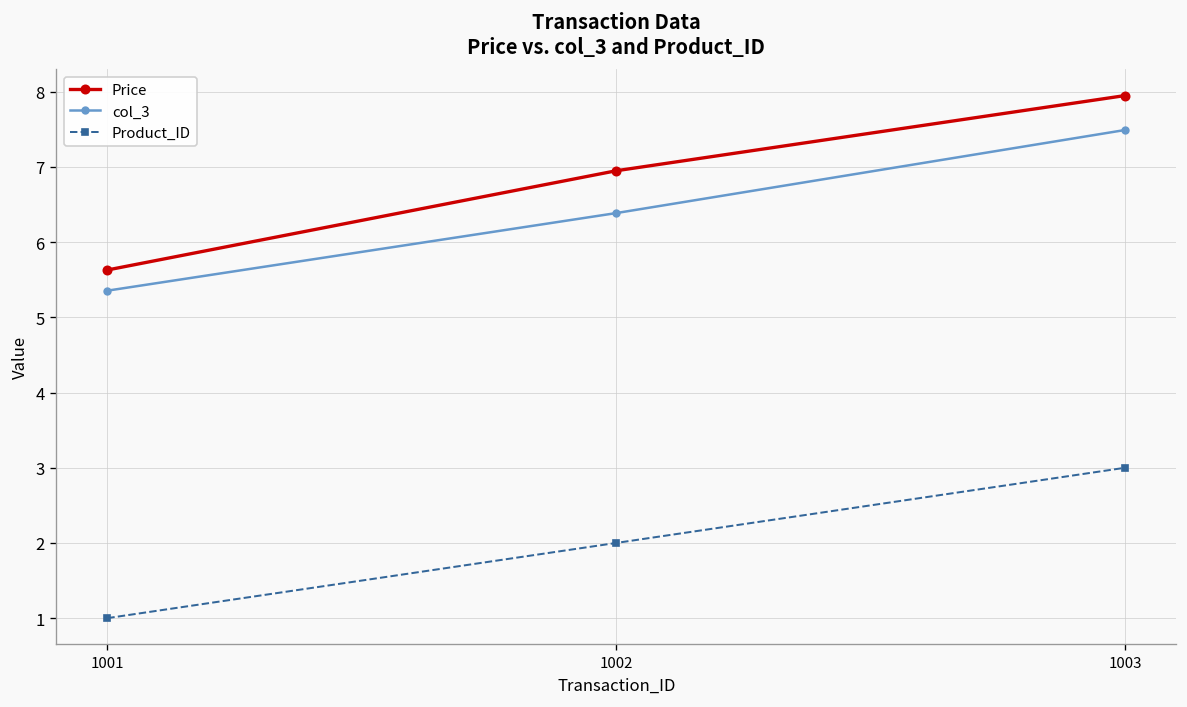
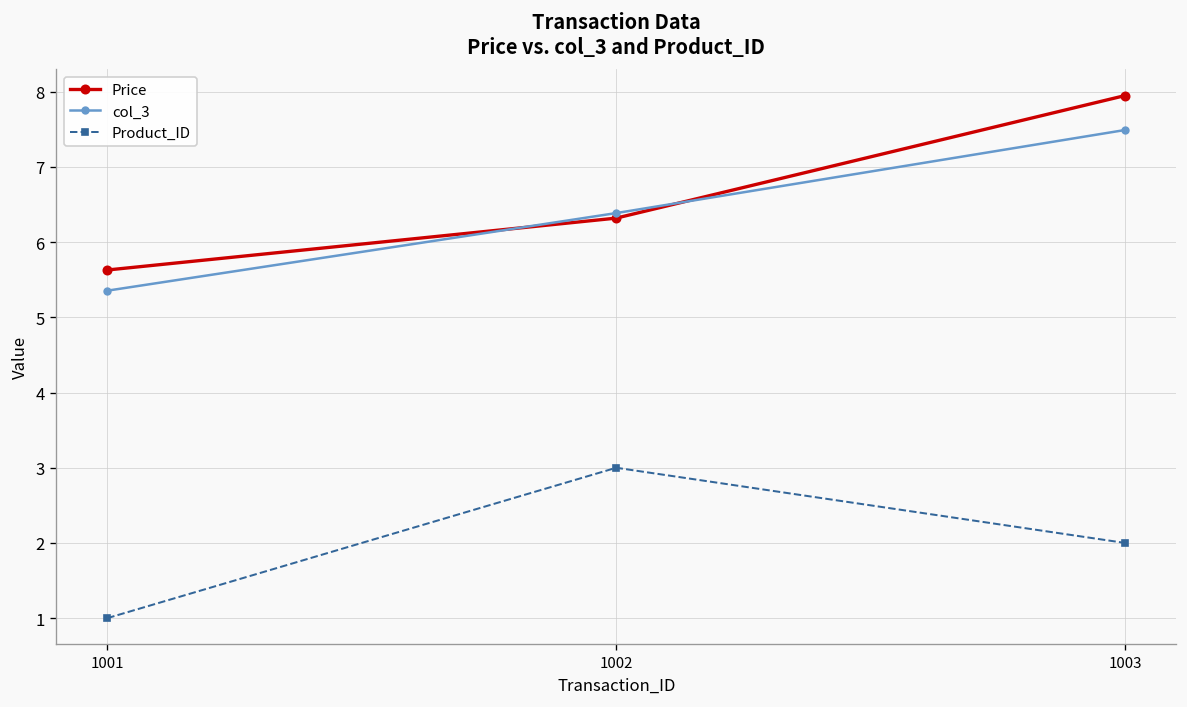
  {
    "Price": {
      "1001": 5.6,
-     "1002": 7.0,
+     "1002": 6.3,
      "1003": 8.0
    },
    "col_3": {
      "1001": 5.4,
      "1002": 6.4,
      "1003": 7.5
    },
    "Product_ID": {
      "1001": 1,
-     "1002": 2,
-     "1003": 3
+     "1002": 3,
+     "1003": 2
    }
  }
